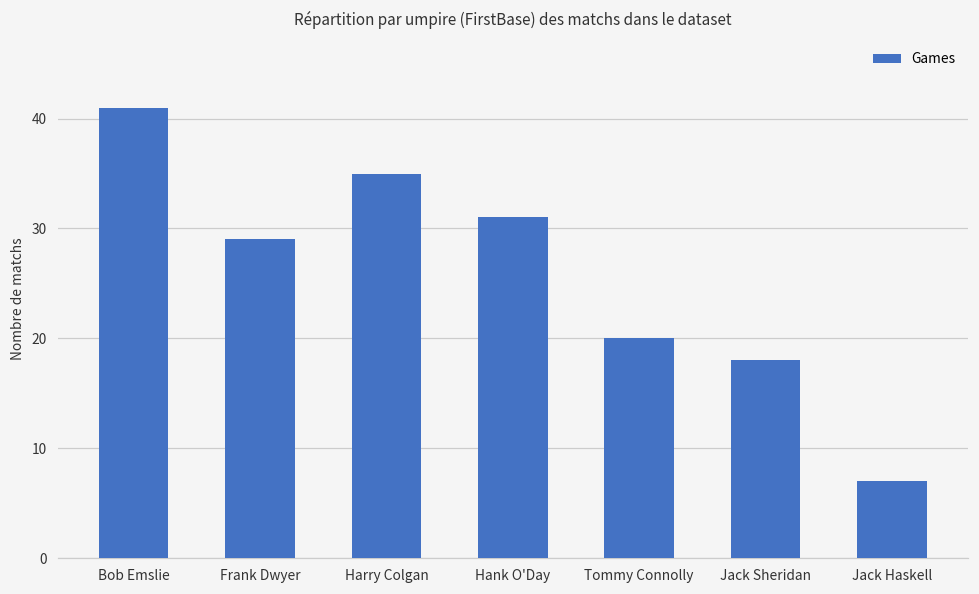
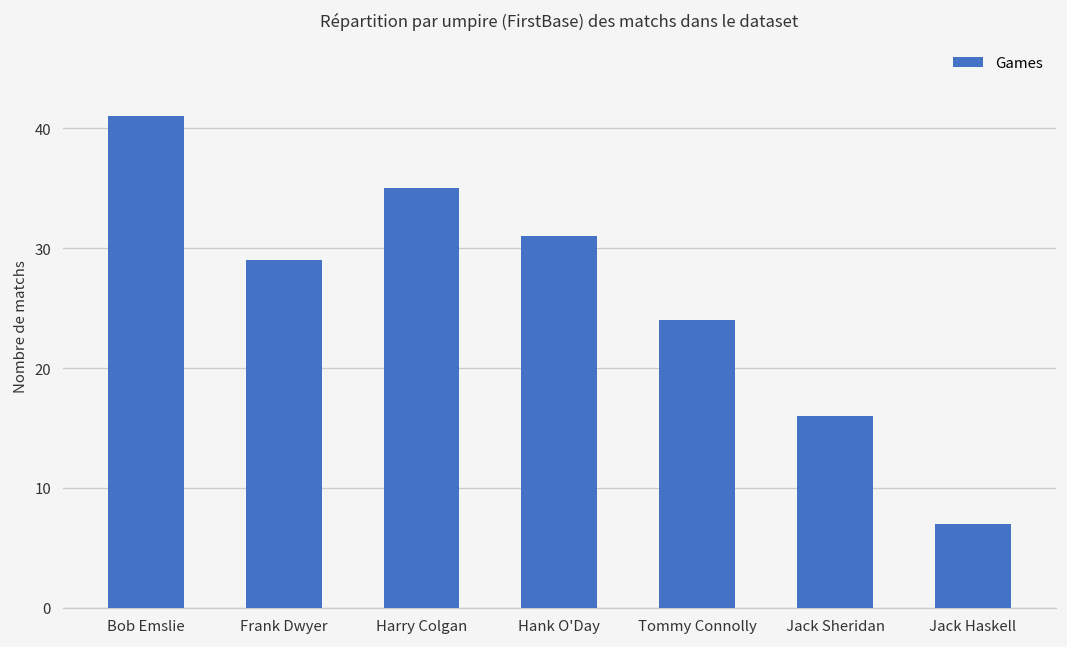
  {
    "Bob Emslie": 41,
    "Frank Dwyer": 29,
    "Harry Colgan": 35,
    "Hank O'Day": 31,
-   "Tommy Connolly": 20,
-   "Jack Sheridan": 18,
+   "Tommy Connolly": 24,
+   "Jack Sheridan": 16,
    "Jack Haskell": 7
  }
